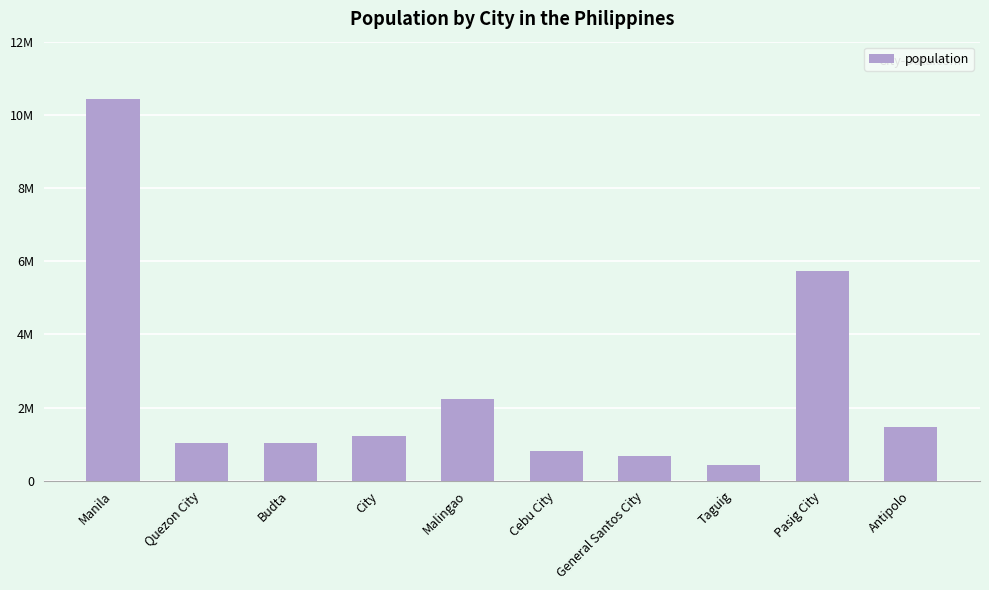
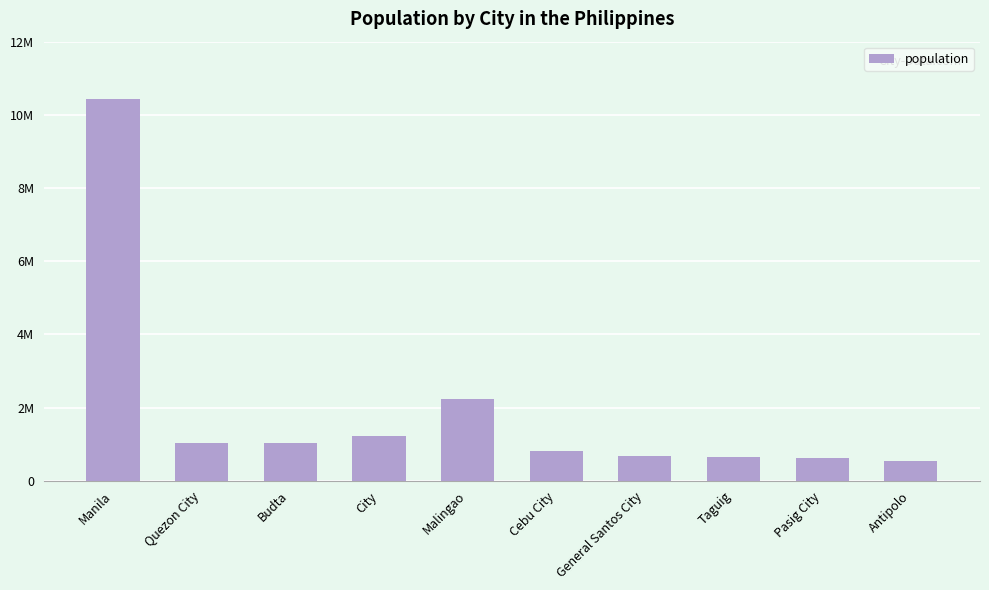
  {
    "Manila": 10400000,
    "Quezon City": 1000000,
    "Budta": 1000000,
    "City": 1200000,
    "Malingao": 2200000,
    "Cebu City": 800000,
    "General Santos City": 700000,
-   "Taguig": 400000,
-   "Pasig City": 5700000,
-   "Antipolo": 1500000
+   "Taguig": 600000,
+   "Pasig City": 600000,
+   "Antipolo": 500000
  }
